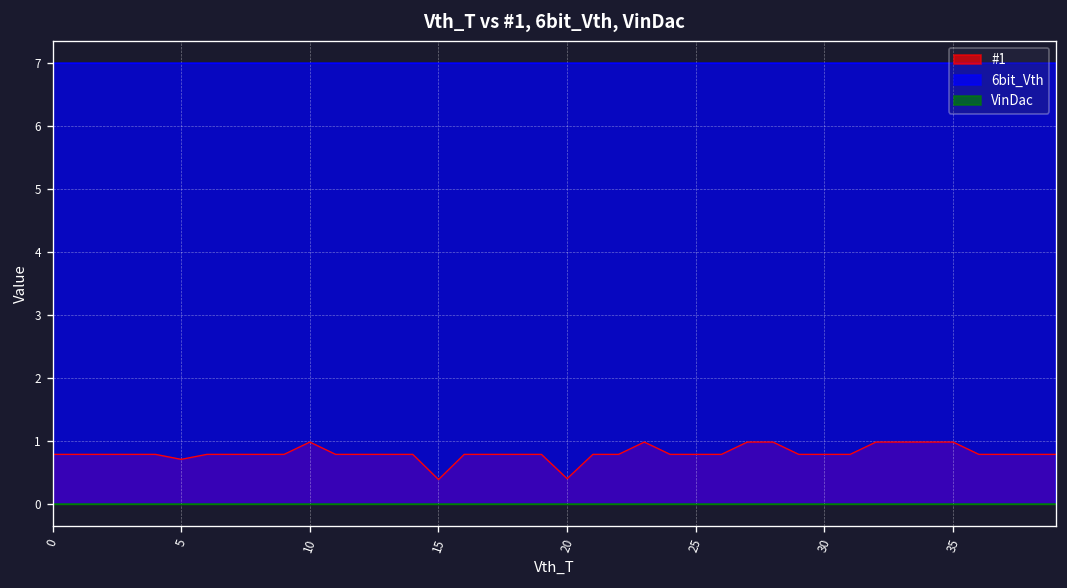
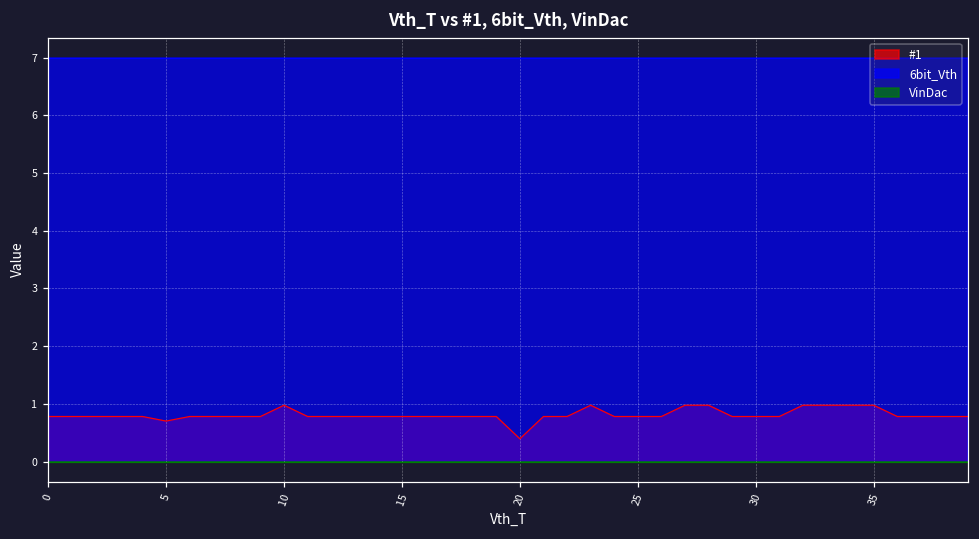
  {
    "#1": {
      "0": 0.8,
      "5": 0.7,
      "10": 1.0,
-     "15": 0.4,
+     "15": 0.8,
      "20": 0.4,
      "25": 0.8,
      "30": 0.8,
      "35": 1.0
    },
    "6bit_Vth": {
      "0": 7.0,
      "5": 7.0,
      "10": 7.0,
      "15": 7.0,
      "20": 7.0,
      "25": 7.0,
      "30": 7.0
    },
    "VinDac": {
      "0": 0.0,
      "5": 0.0,
      "10": 0.0,
      "15": 0.0,
      "20": 0.0,
      "25": 0.0,
      "30": 0.0,
      "35": 0.0
    }
  }
